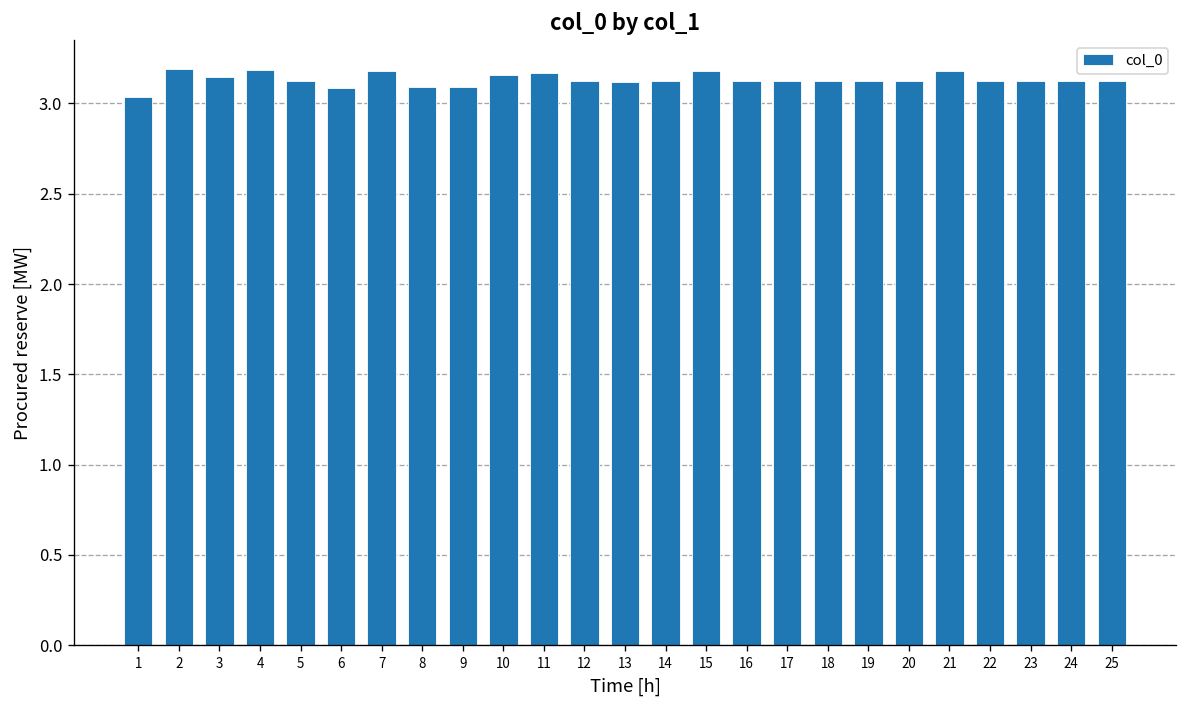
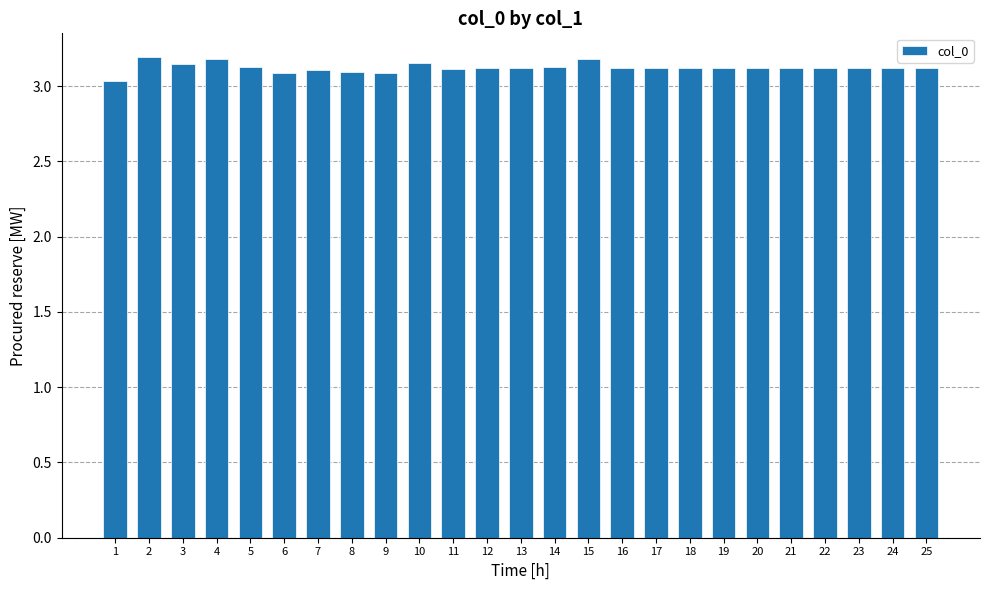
  {
    "1": 3.04,
    "2": 3.19,
    "3": 3.15,
    "4": 3.18,
    "5": 3.13,
    "6": 3.09,
-   "7": 3.18,
+   "7": 3.11,
    "8": 3.09,
    "9": 3.09,
    "10": 3.15,
-   "11": 3.17,
+   "11": 3.11,
    "12": 3.12,
    "13": 3.12,
    "14": 3.13,
    "15": 3.18,
    "16": 3.12,
    "17": 3.12,
    "18": 3.12,
    "19": 3.12,
    "20": 3.12,
-   "21": 3.18,
+   "21": 3.12,
    "22": 3.12,
    "23": 3.12,
    "24": 3.12,
    "25": 3.12
  }
